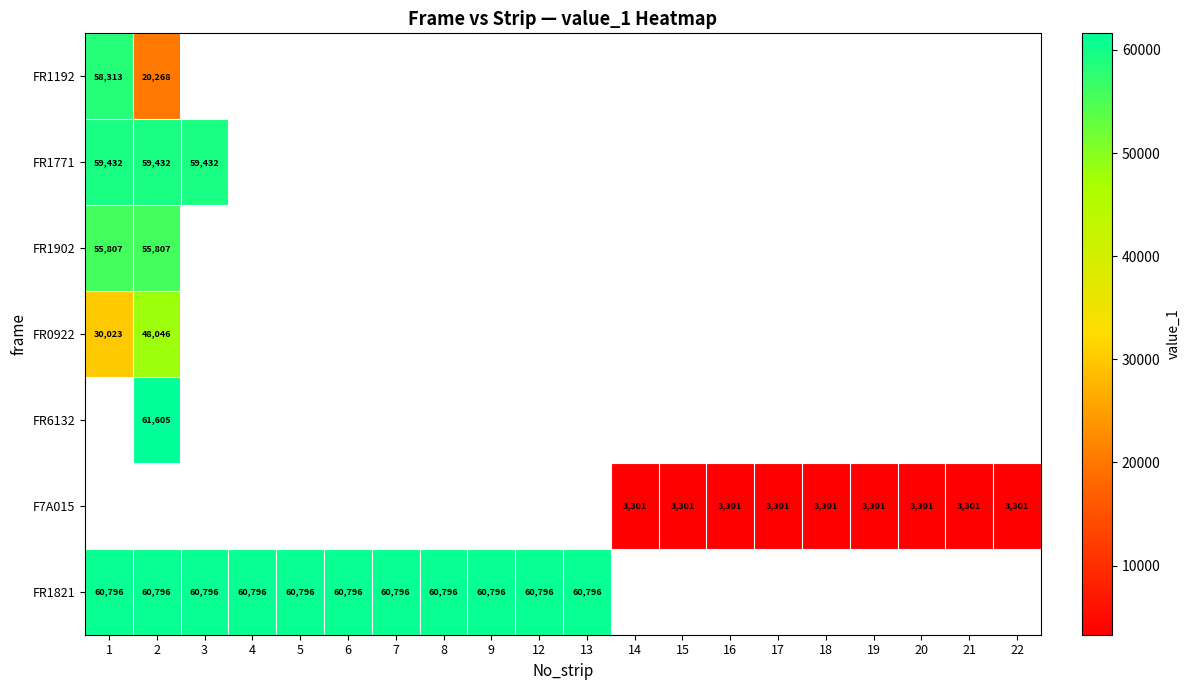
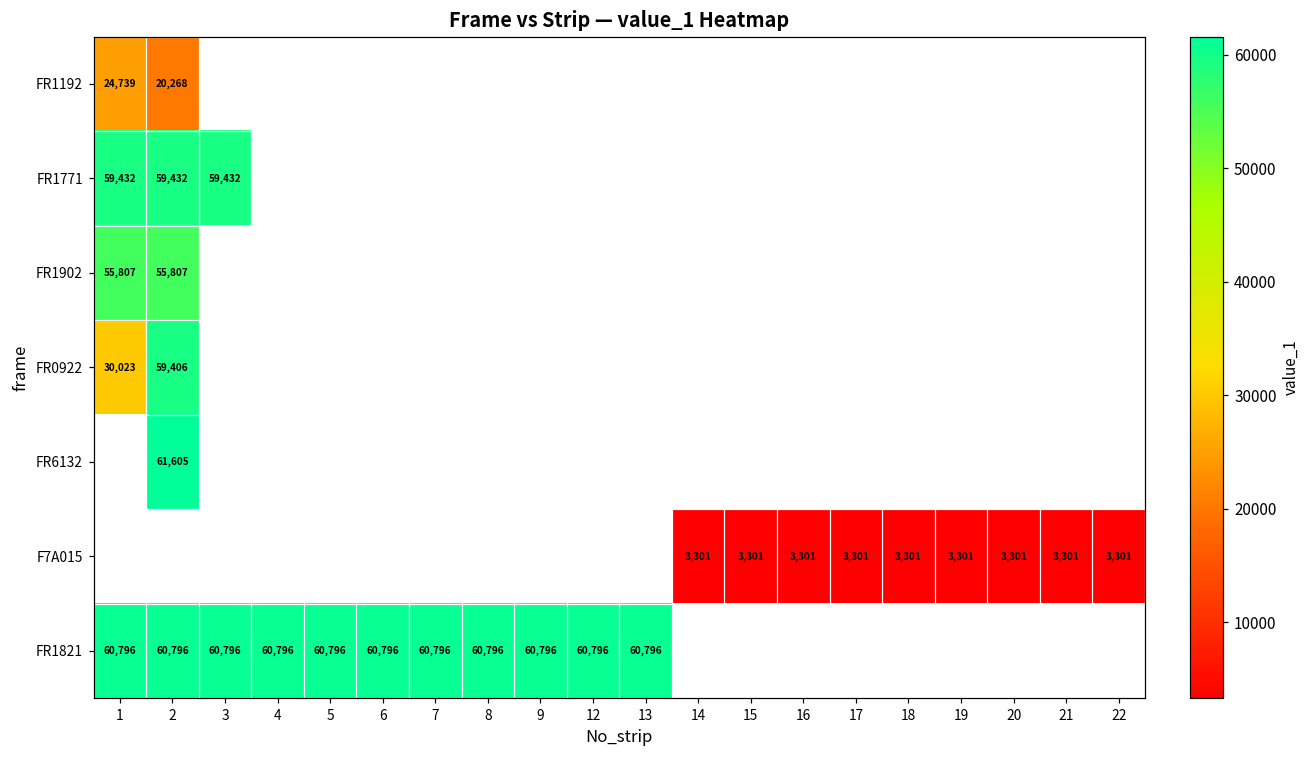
  {
    "FR1192": {
-     "1": "58,313",
+     "1": "24,739",
      "2": "20,268"
    },
    "FR1771": {
      "1": "59,432",
      "2": "59,432",
      "3": "59,432"
    },
    "FR1902": {
      "1": "55,807",
      "2": "55,807"
    },
    "FR0922": {
      "1": "30,023",
-     "2": "48,046"
+     "2": "59,406"
    },
    "FR6132": {
      "2": "61,605"
    },
    "F7A015": {
      "14": "3,301",
      "15": "3,301",
      "16": "3,301",
      "17": "3,301",
      "18": "3,301",
      "19": "3,301",
      "20": "3,301",
      "21": "3,301",
      "22": "3,301"
    },
    "FR1821": {
      "1": "60,796",
      "2": "60,796",
      "3": "60,796",
      "4": "60,796",
      "5": "60,796",
      "6": "60,796",
      "7": "60,796",
      "8": "60,796",
      "9": "60,796",
      "12": "60,796",
      "13": "60,796"
    }
  }
